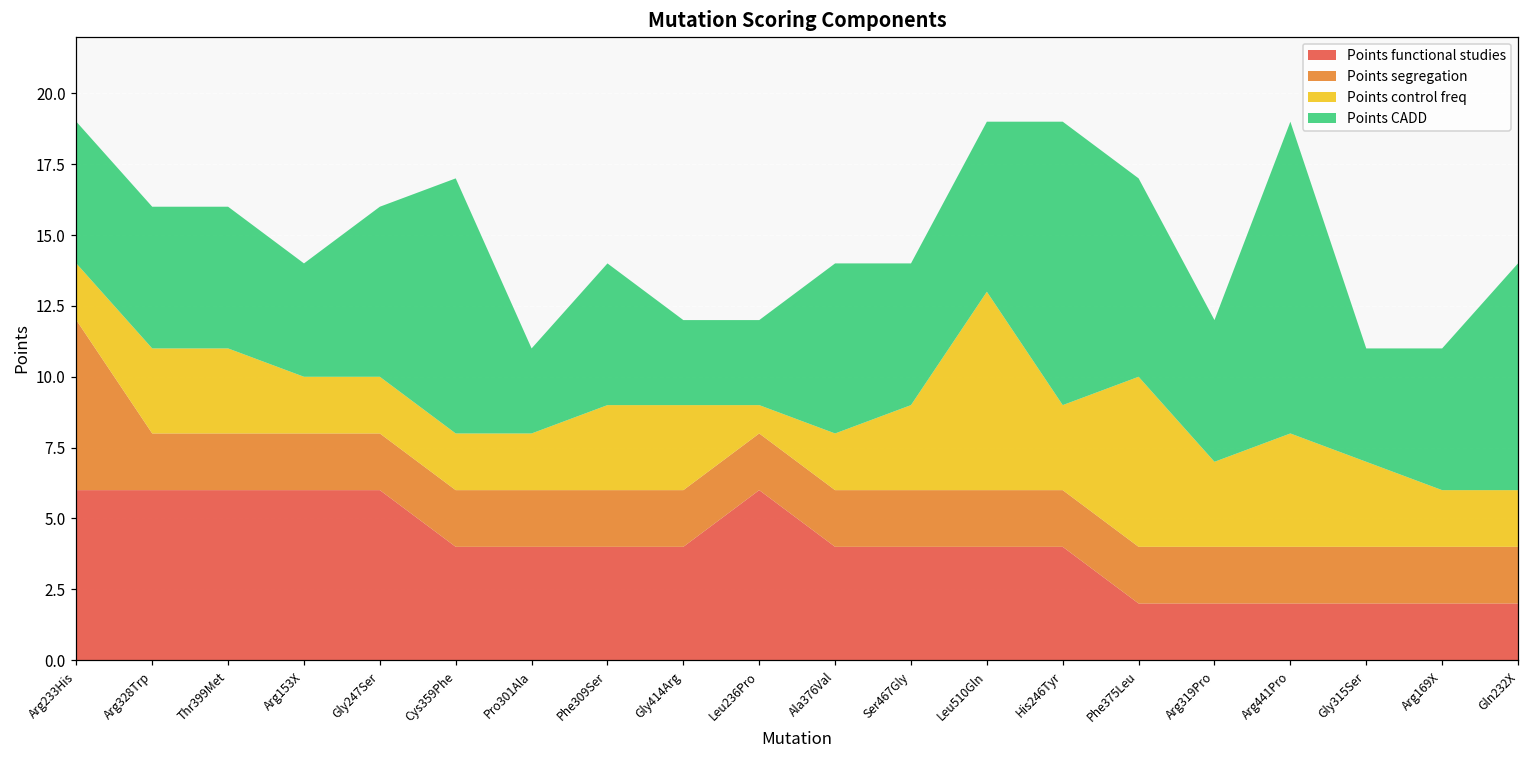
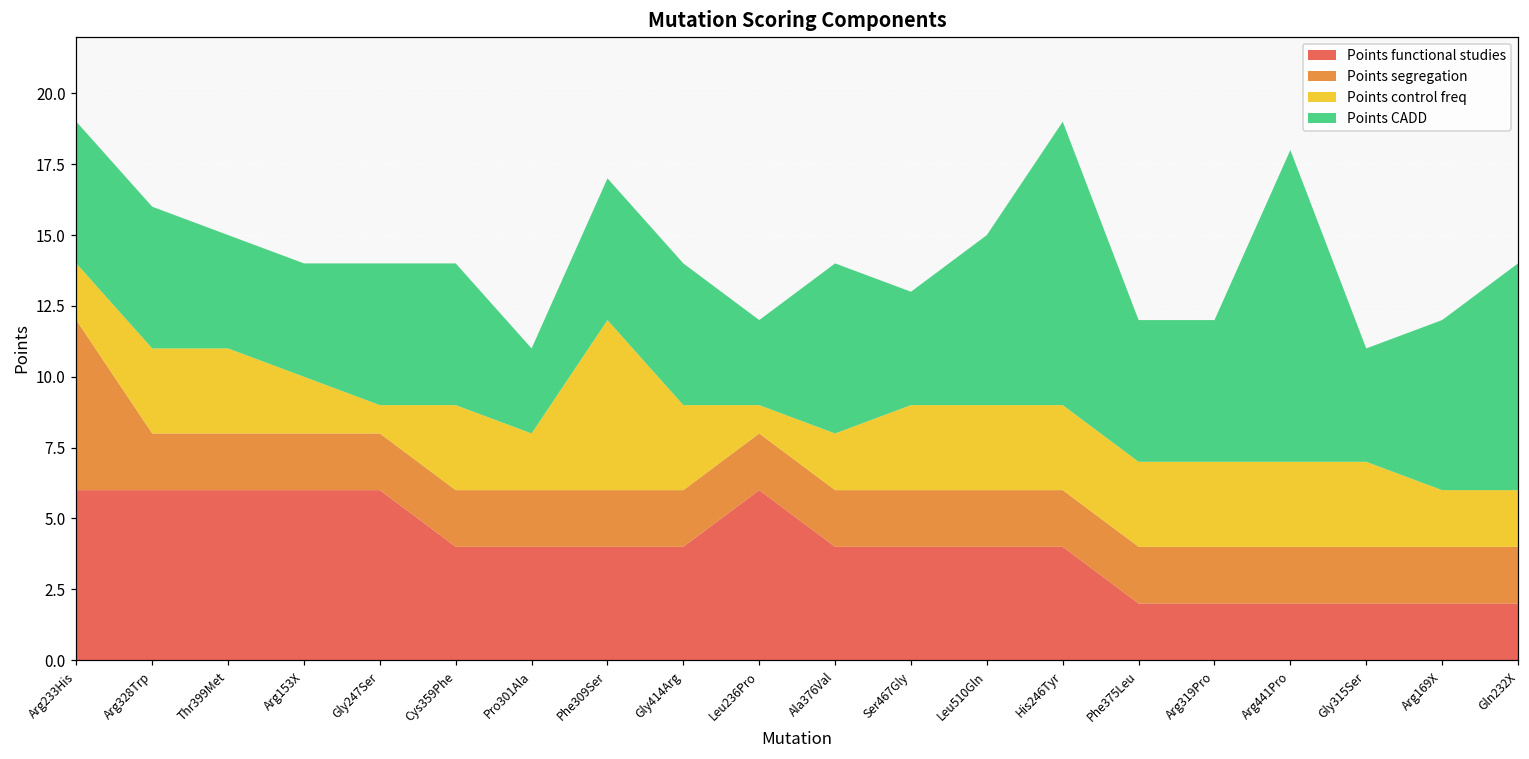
  {
    "Points control freq": {
      "Arg233His": 2,
      "Arg328Trp": 3,
      "Thr399Met": 3,
      "Arg153X": 2,
-     "Gly247Ser": 2,
-     "Cys359Phe": 2,
+     "Gly247Ser": 1,
+     "Cys359Phe": 3,
      "Pro301Ala": 2,
-     "Phe309Ser": 3,
+     "Phe309Ser": 6,
      "Gly414Arg": 3,
      "Leu236Pro": 1,
      "Ala376Val": 2,
      "Ser467Gly": 3,
-     "Leu510Gln": 7,
+     "Leu510Gln": 3,
      "His246Tyr": 3,
-     "Phe375Leu": 6,
+     "Phe375Leu": 3,
      "Arg319Pro": 3,
-     "Arg441Pro": 4,
+     "Arg441Pro": 3,
      "Gly315Ser": 3,
      "Arg169X": 2,
      "Gln232X": 2
    },
    "Points CADD": {
      "Arg233His": 5,
      "Arg328Trp": 5,
-     "Thr399Met": 5,
+     "Thr399Met": 4,
      "Arg153X": 4,
-     "Gly247Ser": 6,
-     "Cys359Phe": 9,
+     "Gly247Ser": 5,
+     "Cys359Phe": 5,
      "Pro301Ala": 3,
      "Phe309Ser": 5,
-     "Gly414Arg": 3,
+     "Gly414Arg": 5,
      "Leu236Pro": 3,
      "Ala376Val": 6,
-     "Ser467Gly": 5,
+     "Ser467Gly": 4,
      "Leu510Gln": 6,
      "His246Tyr": 10,
-     "Phe375Leu": 7,
+     "Phe375Leu": 5,
      "Arg319Pro": 5,
      "Arg441Pro": 11,
      "Gly315Ser": 4,
-     "Arg169X": 5,
+     "Arg169X": 6,
      "Gln232X": 8
    }
  }
